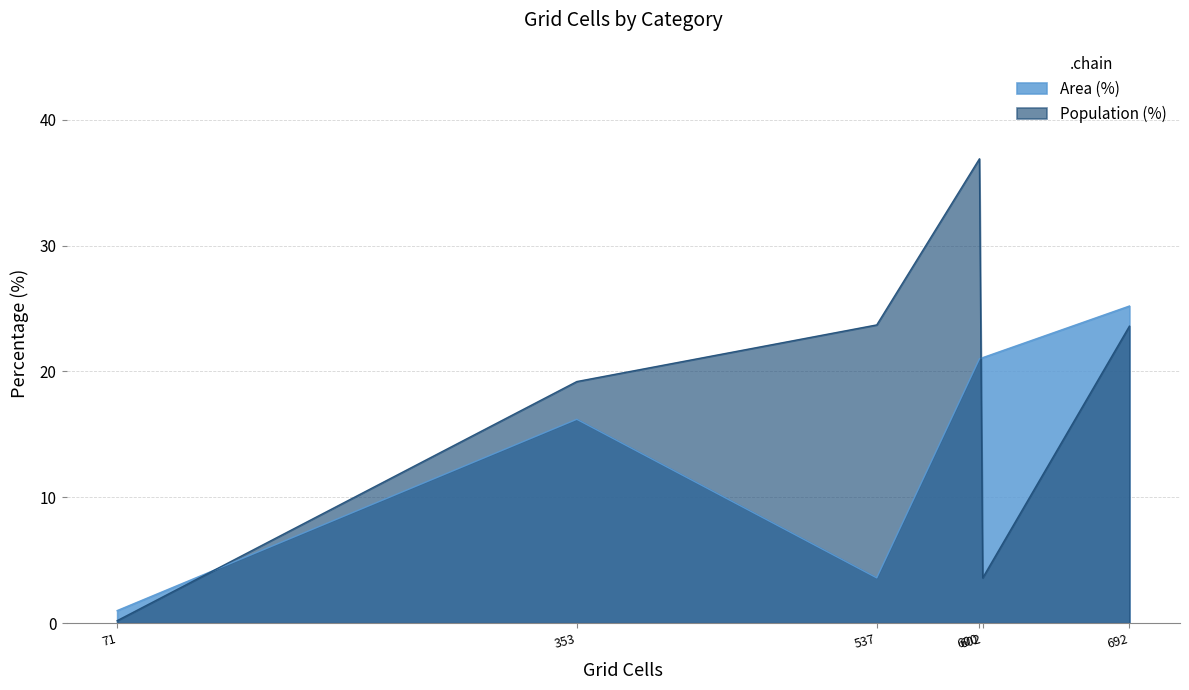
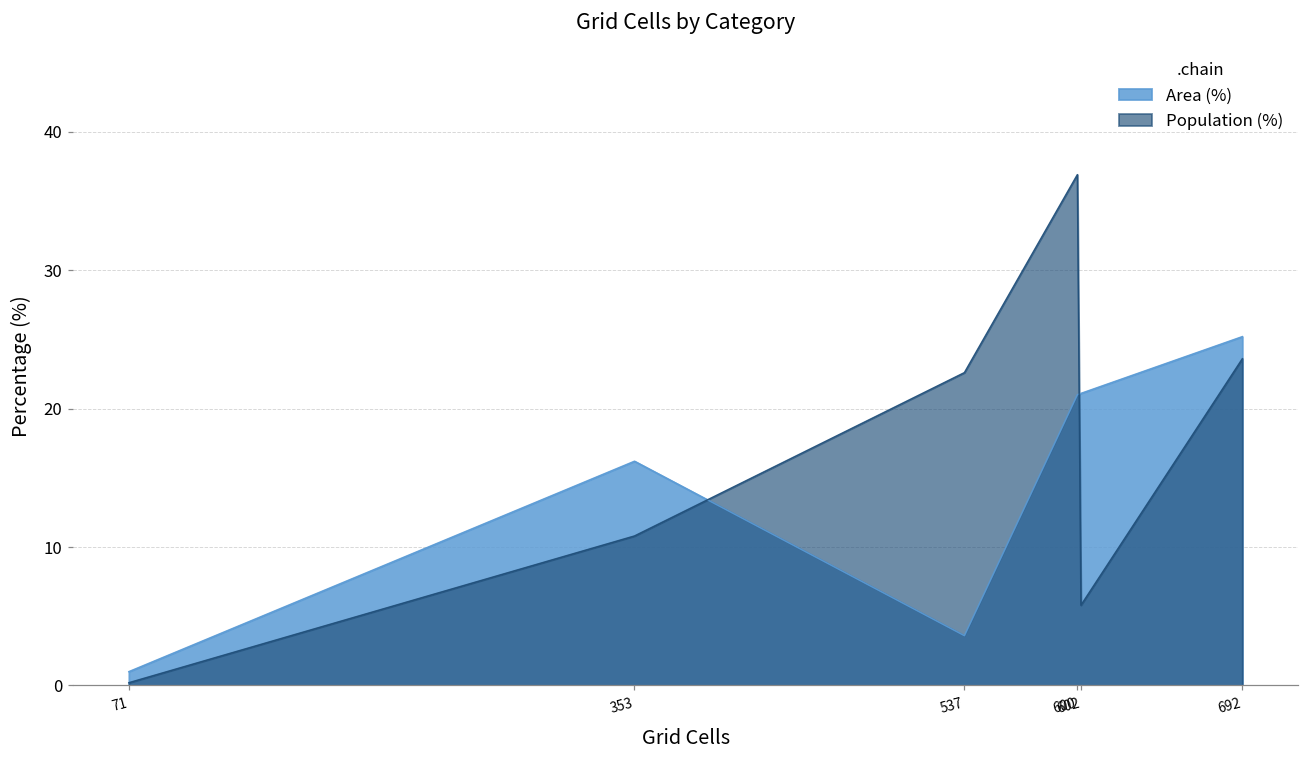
  {
    "Area (%)": {
      "71": 1.0,
      "353": 16.2,
      "537": 3.6,
      "600": 21.0,
      "602": 21.1,
      "692": 25.2
    },
    "Population (%)": {
      "71": 0.2,
-     "353": 19.2,
-     "537": 23.7,
+     "353": 10.8,
+     "537": 22.6,
      "600": 36.9,
-     "602": 3.6,
+     "602": 5.8,
      "692": 23.6
    }
  }
